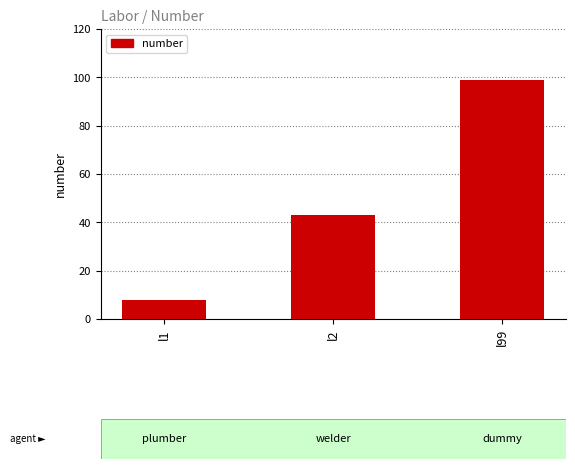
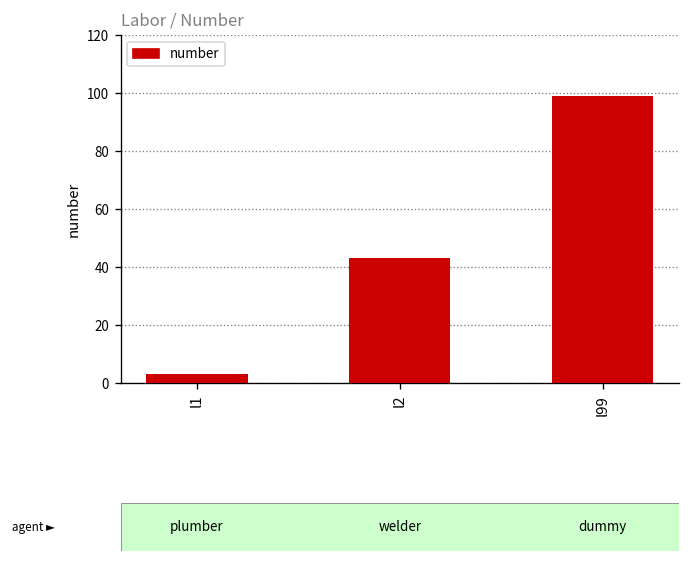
  {
-   "l1": 8,
+   "l1": 3,
    "l2": 43,
    "l99": 99
  }
